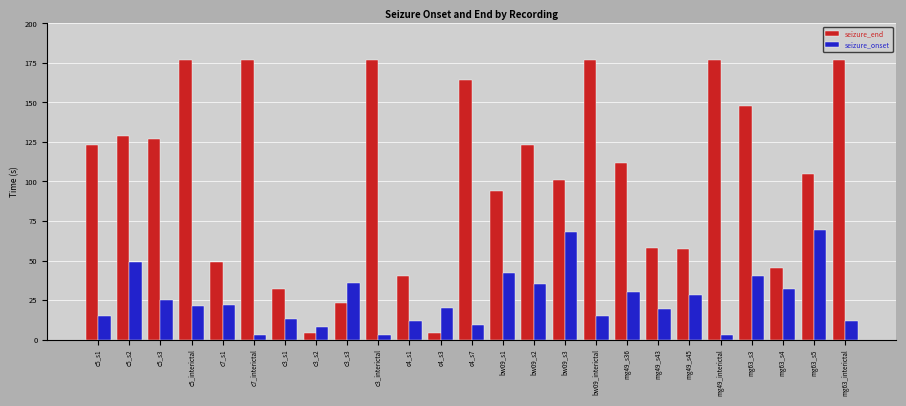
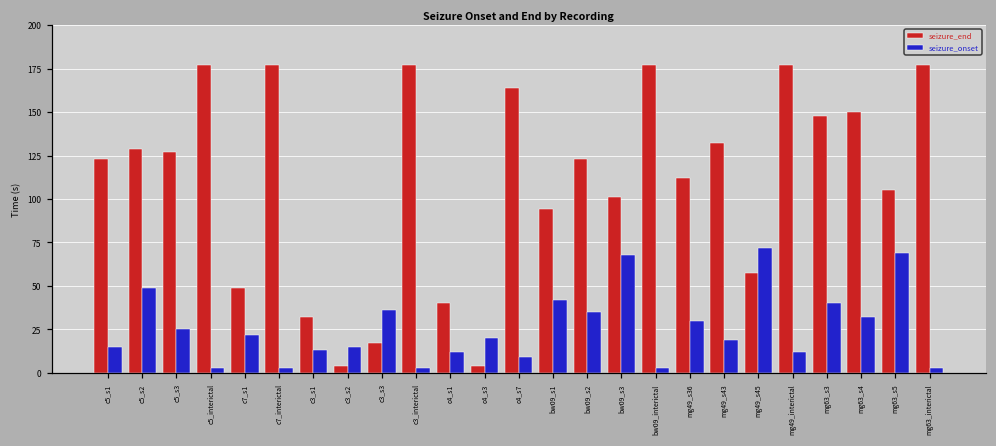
  {
    "seizure_end": {
      "c5_s1": 123,
      "c5_s2": 129,
      "c5_s3": 127,
      "c5_interictal": 177,
      "c7_s1": 49,
      "c7_interictal": 177,
      "c3_s1": 32,
      "c3_s2": 4,
-     "c3_s3": 23,
+     "c3_s3": 17,
      "c3_interictal": 177,
      "c4_s1": 40,
      "c4_s3": 4,
      "c4_s7": 164,
      "bw09_s1": 94,
      "bw09_s2": 123,
      "bw09_s3": 101,
      "bw09_interictal": 177,
      "mg49_s36": 112,
-     "mg49_s43": 58,
+     "mg49_s43": 132,
      "mg49_s45": 57,
      "mg49_interictal": 177,
      "mg63_s3": 148,
-     "mg63_s4": 45,
+     "mg63_s4": 150,
      "mg63_s5": 105,
      "mg63_interictal": 177
    },
    "seizure_onset": {
      "c5_s1": 15,
      "c5_s2": 49,
      "c5_s3": 25,
-     "c5_interictal": 21,
+     "c5_interictal": 3,
      "c7_s1": 22,
      "c7_interictal": 3,
      "c3_s1": 13,
-     "c3_s2": 8,
+     "c3_s2": 15,
      "c3_s3": 36,
      "c3_interictal": 3,
      "c4_s1": 12,
      "c4_s3": 20,
      "c4_s7": 9,
      "bw09_s1": 42,
      "bw09_s2": 35,
      "bw09_s3": 68,
-     "bw09_interictal": 15,
+     "bw09_interictal": 3,
      "mg49_s36": 30,
      "mg49_s43": 19,
-     "mg49_s45": 28,
-     "mg49_interictal": 3,
+     "mg49_s45": 72,
+     "mg49_interictal": 12,
      "mg63_s3": 40,
      "mg63_s4": 32,
      "mg63_s5": 69,
-     "mg63_interictal": 12
+     "mg63_interictal": 3
    }
  }
